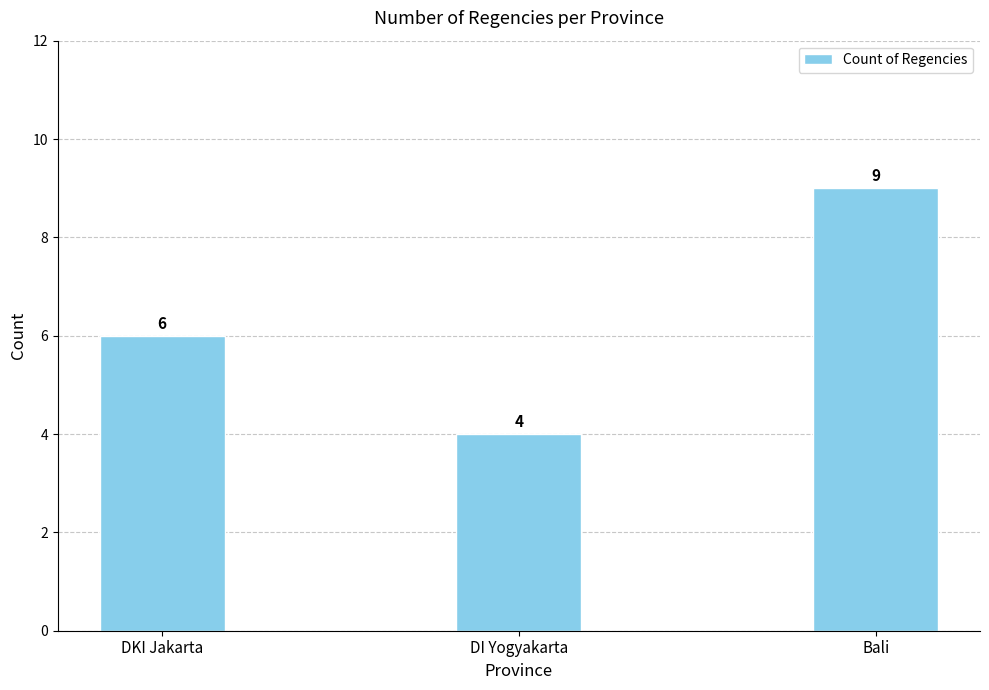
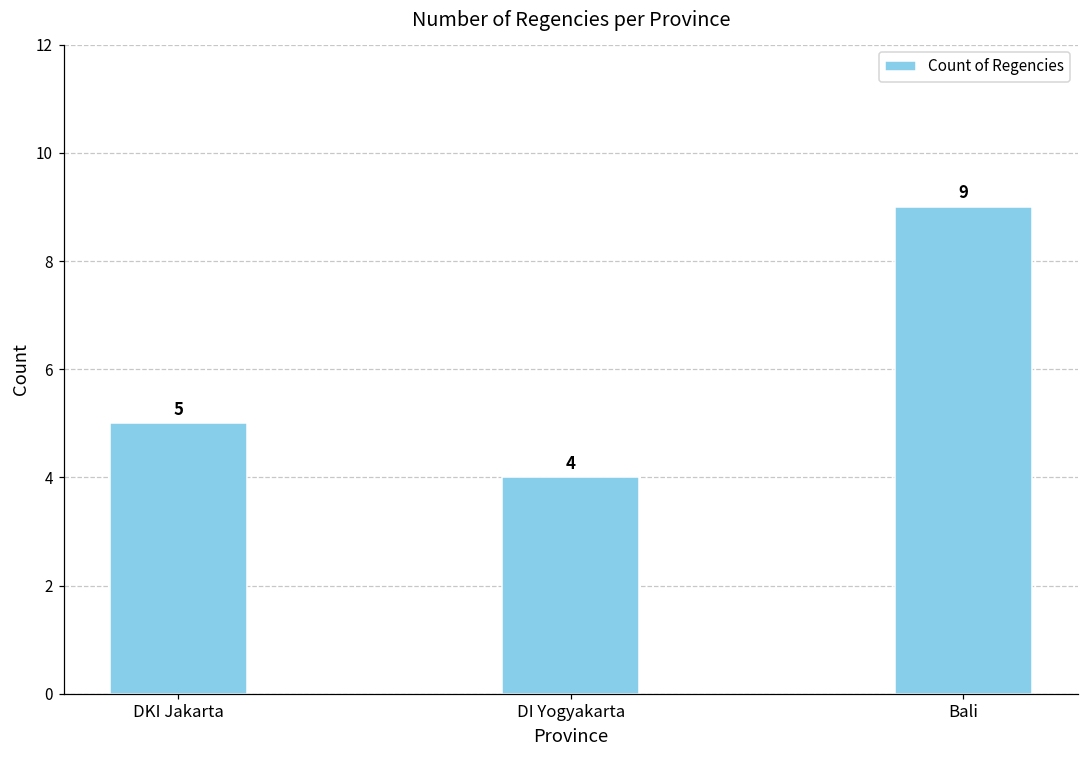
  {
-   "DKI Jakarta": 6,
+   "DKI Jakarta": 5,
    "DI Yogyakarta": 4,
    "Bali": 9
  }
